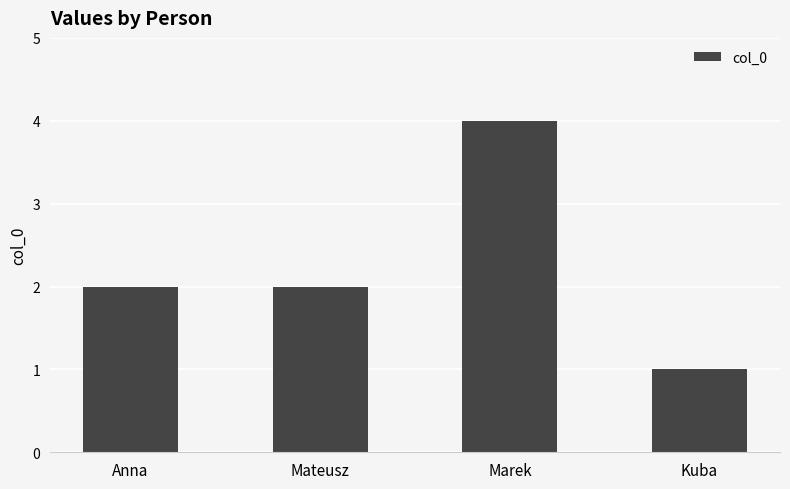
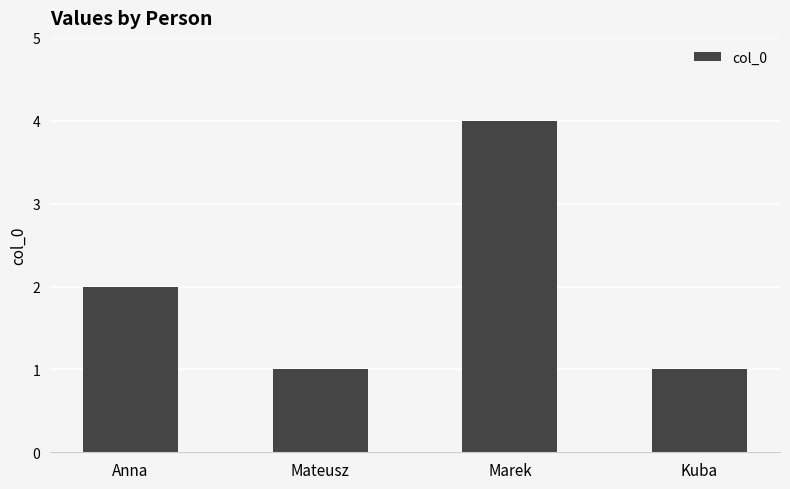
  {
    "Anna": 2,
-   "Mateusz": 2,
+   "Mateusz": 1,
    "Marek": 4,
    "Kuba": 1
  }
